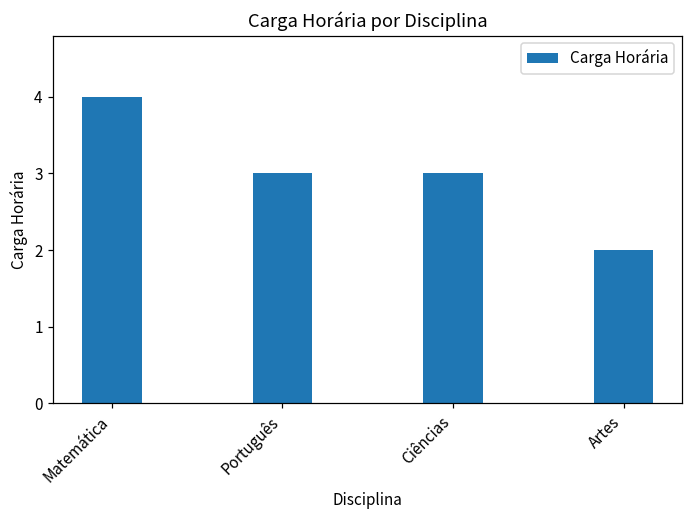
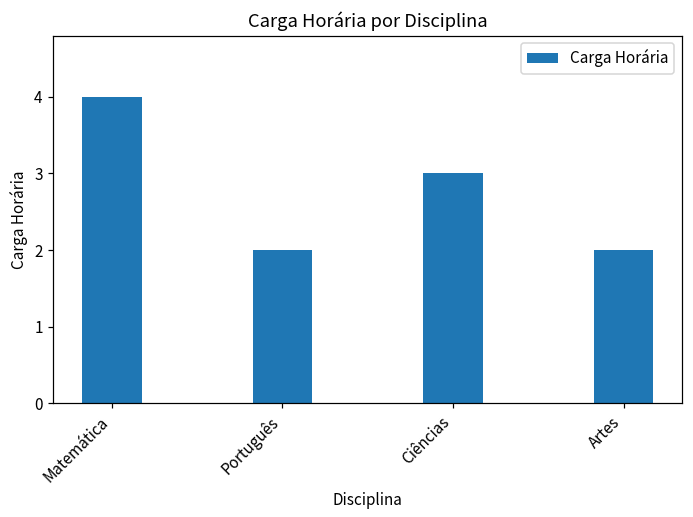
  {
    "Matemática": 4,
-   "Português": 3,
+   "Português": 2,
    "Ciências": 3,
    "Artes": 2
  }
